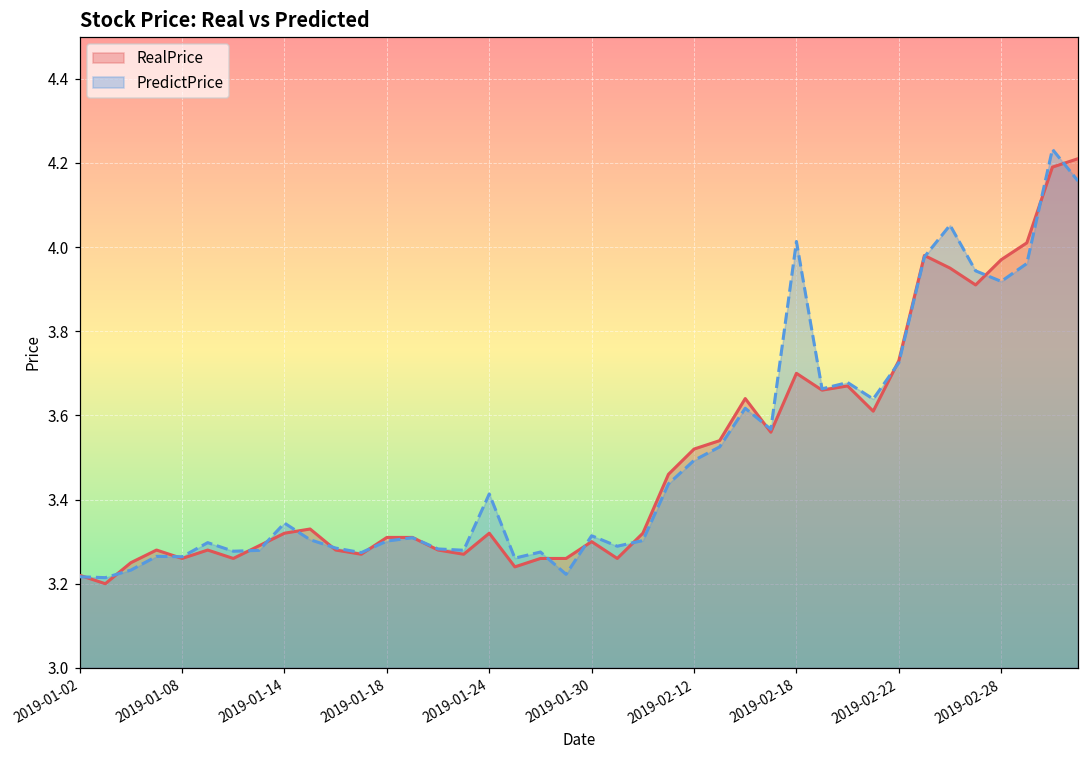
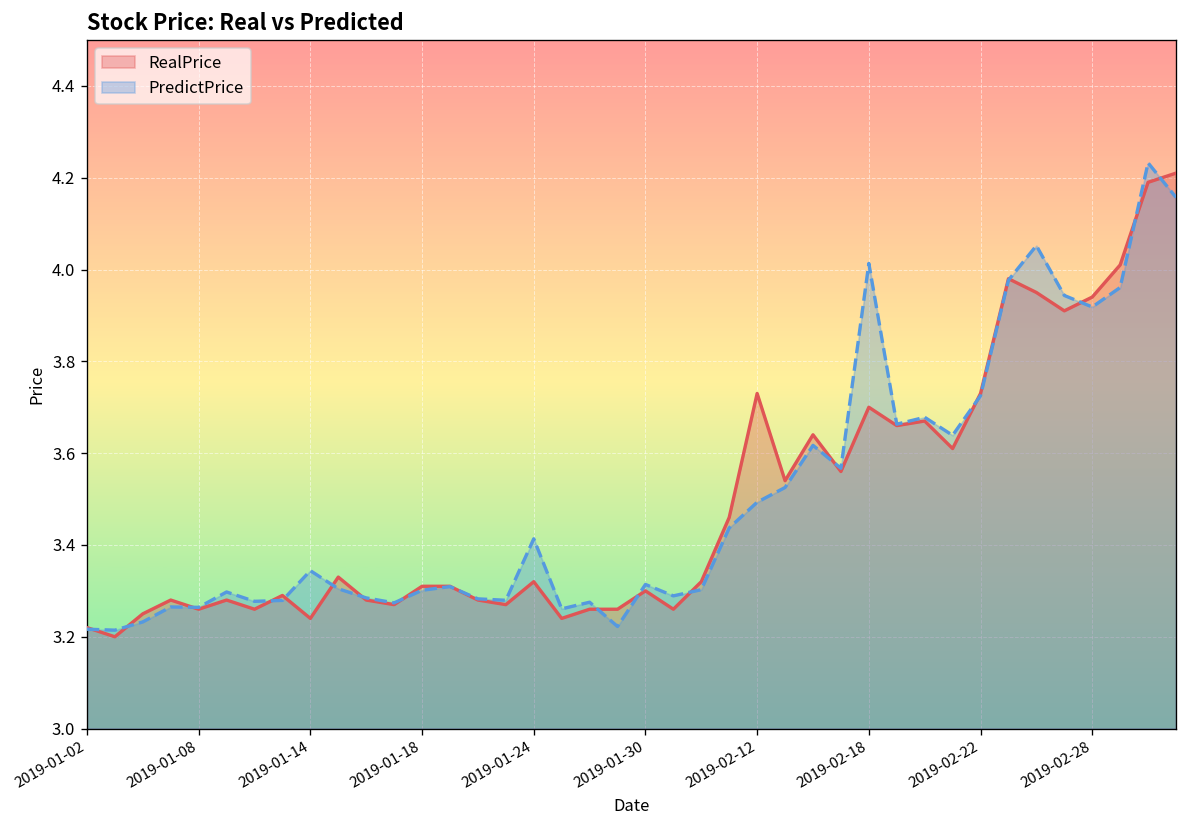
  {
    "RealPrice": {
-     "2019-01-14": 3.32,
+     "2019-01-14": 3.24,
      "2019-01-18": 3.31,
      "2019-01-24": 3.32,
      "2019-01-30": 3.30,
-     "2019-02-12": 3.52,
+     "2019-02-12": 3.73,
      "2019-02-18": 3.70,
-     "2019-02-28": 3.97
+     "2019-02-28": 3.94
    },
    "PredictPrice": {
      "2019-01-14": 3.34,
      "2019-01-18": 3.30,
      "2019-01-24": 3.41,
      "2019-01-30": 3.31,
      "2019-02-12": 3.49,
      "2019-02-18": 4.01,
      "2019-02-28": 3.92
    }
  }
